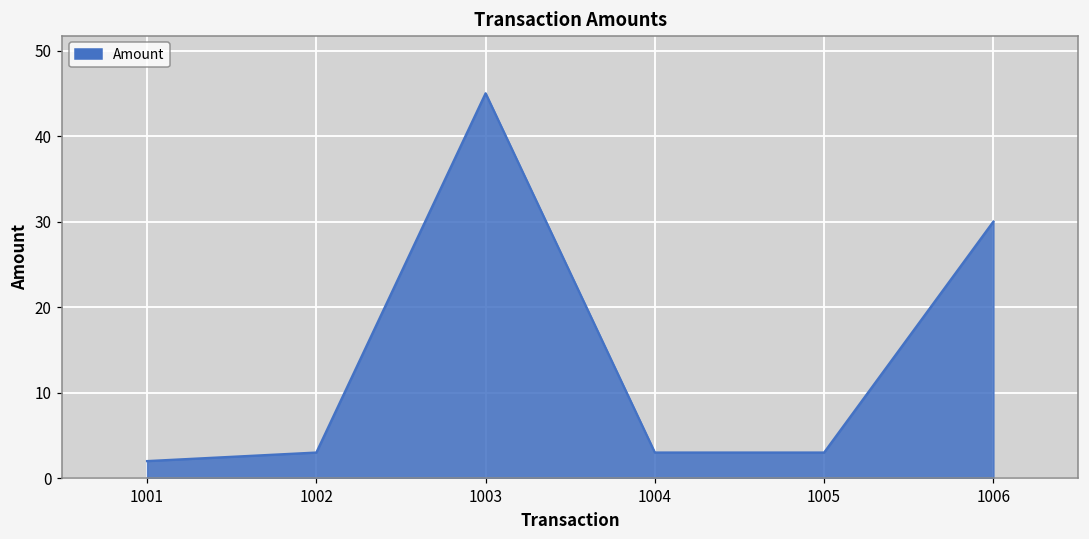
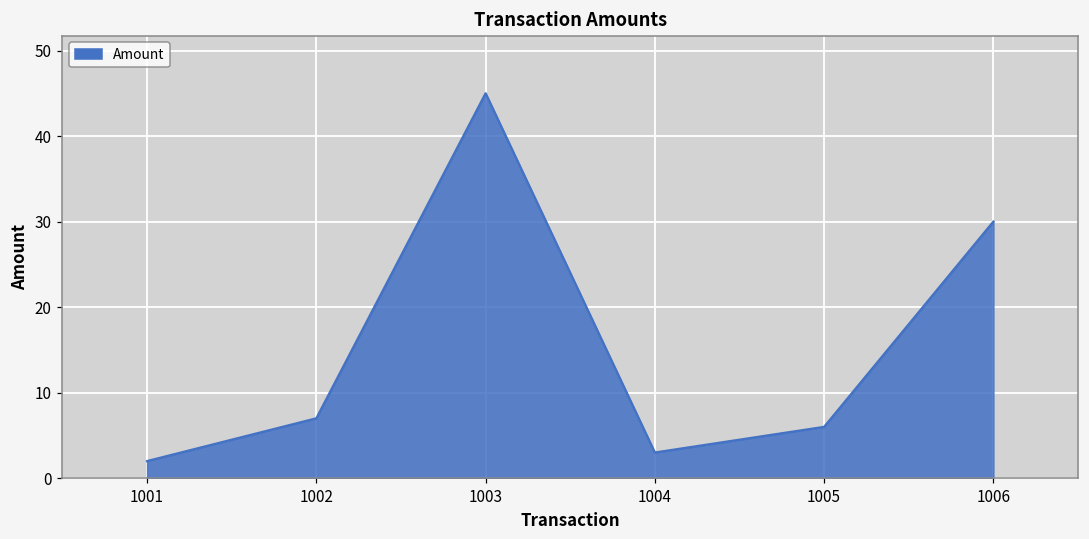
  {
    "1001": 2,
-   "1002": 3,
+   "1002": 7,
    "1003": 45,
    "1004": 3,
-   "1005": 3,
+   "1005": 6,
    "1006": 30
  }
